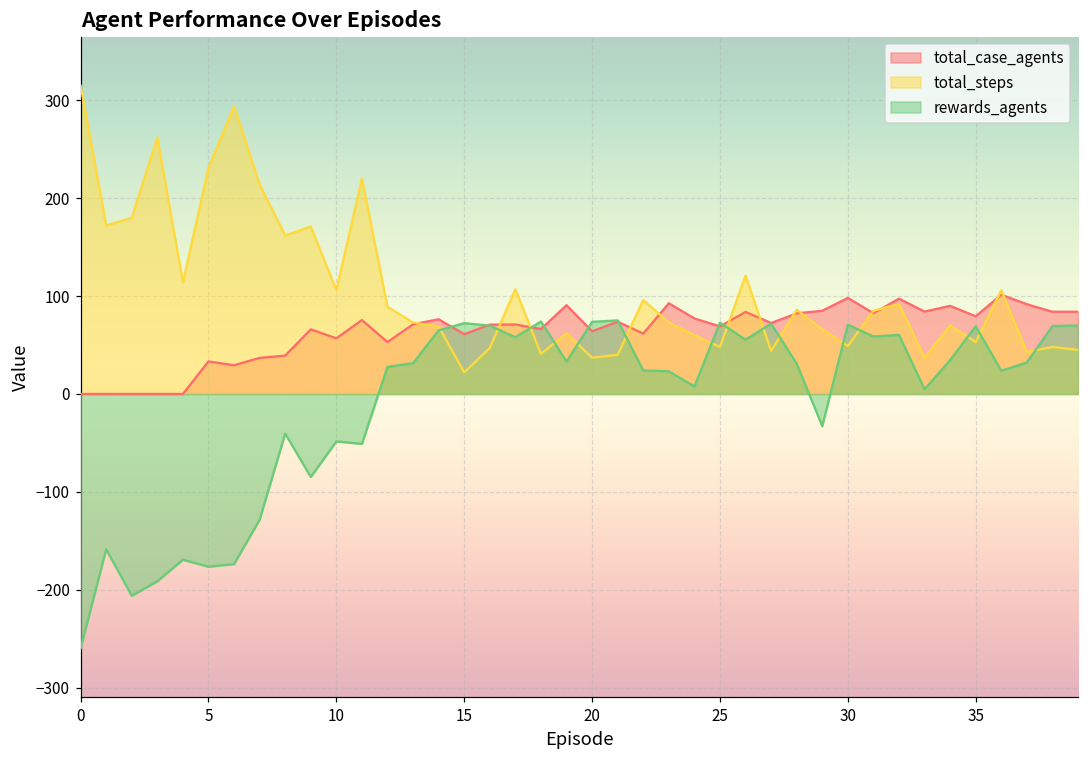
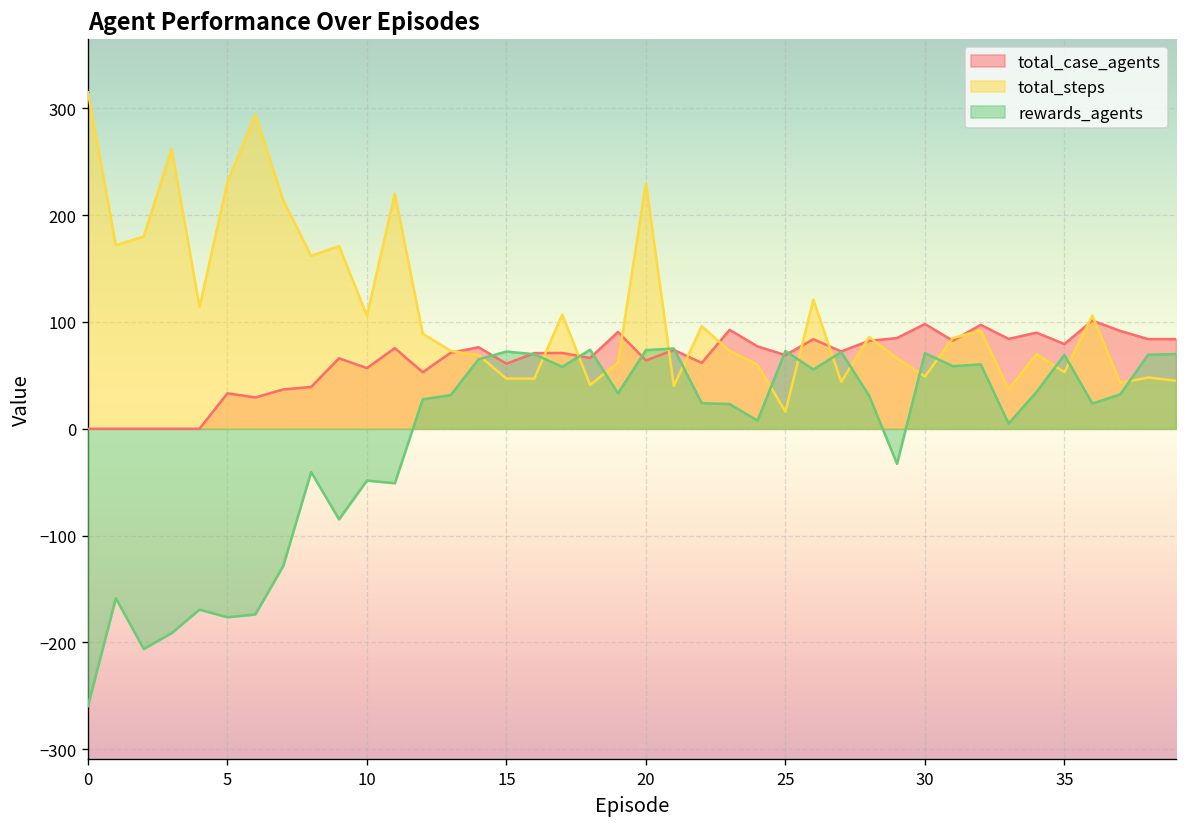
  {
    "total_case_agents": {
      "5": 30,
      "10": 60,
      "15": 60,
      "20": 60,
      "25": 70,
      "30": 100,
      "35": 80
    },
    "total_steps": {
      "0": 320,
      "5": 230,
      "10": 110,
-     "15": 20,
-     "20": 40,
-     "25": 50,
+     "15": 50,
+     "20": 230,
+     "25": 20,
      "30": 50,
      "35": 50
    }
  }
